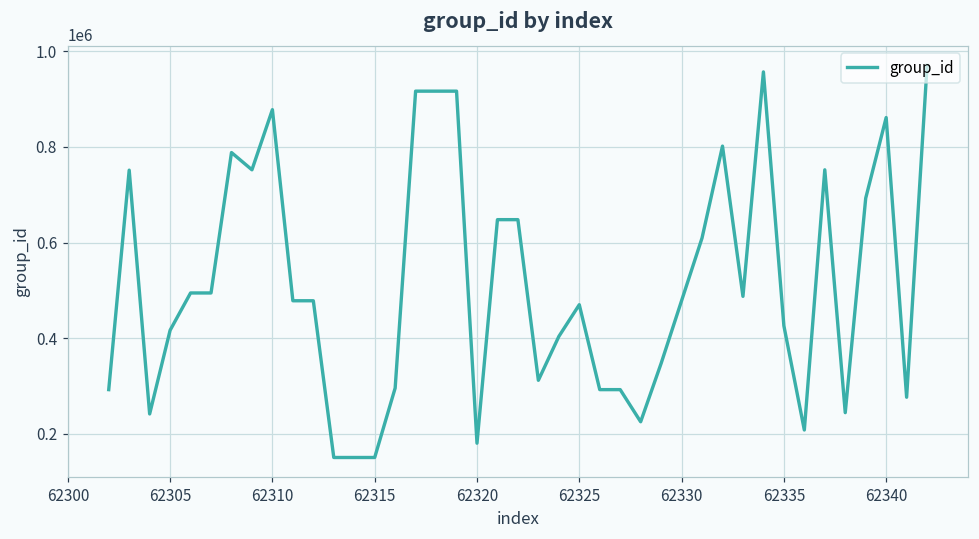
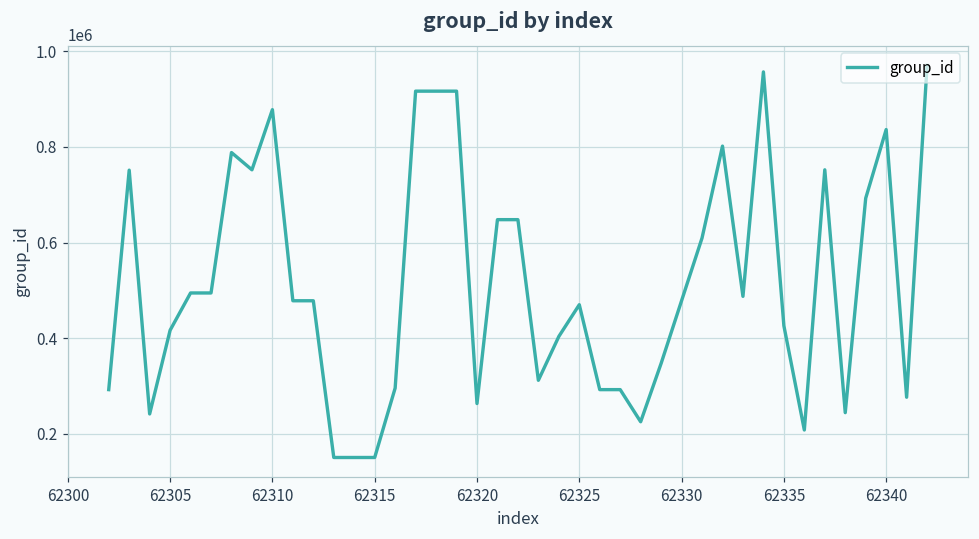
  {
    "62305": 420000,
    "62310": 880000,
    "62315": 150000,
-   "62320": 180000,
+   "62320": 260000,
    "62325": 470000,
    "62335": 430000,
-   "62340": 860000
+   "62340": 840000
  }
